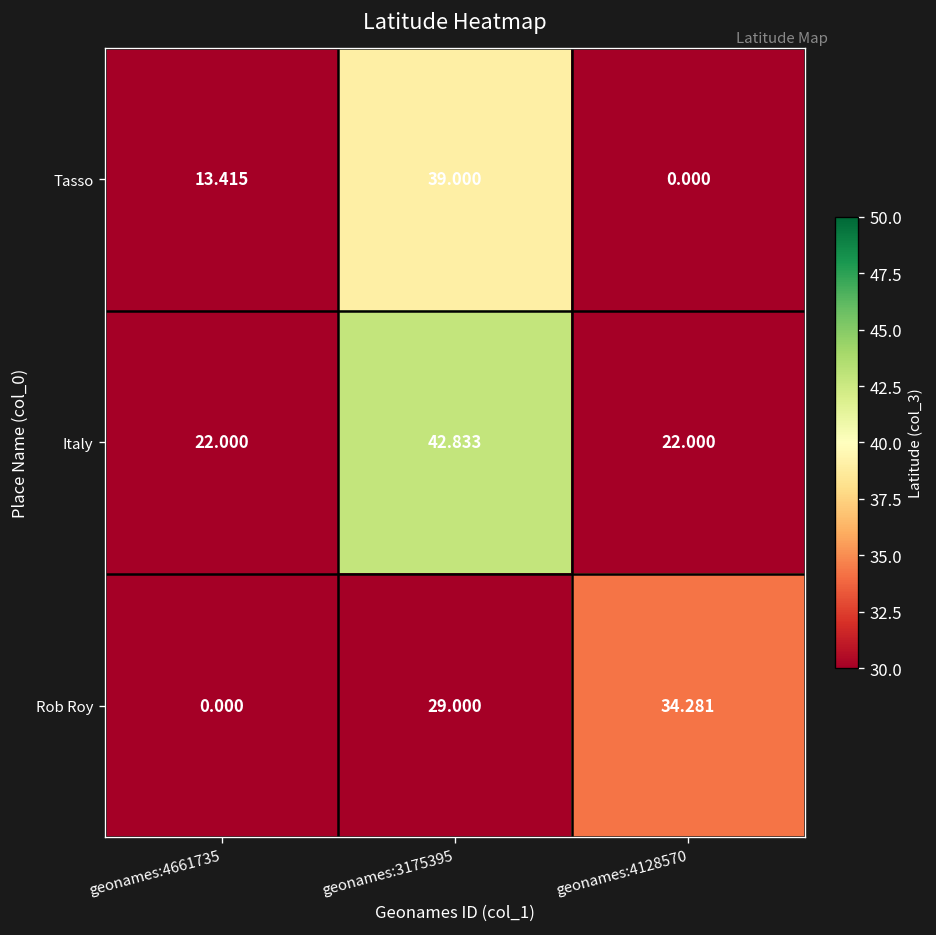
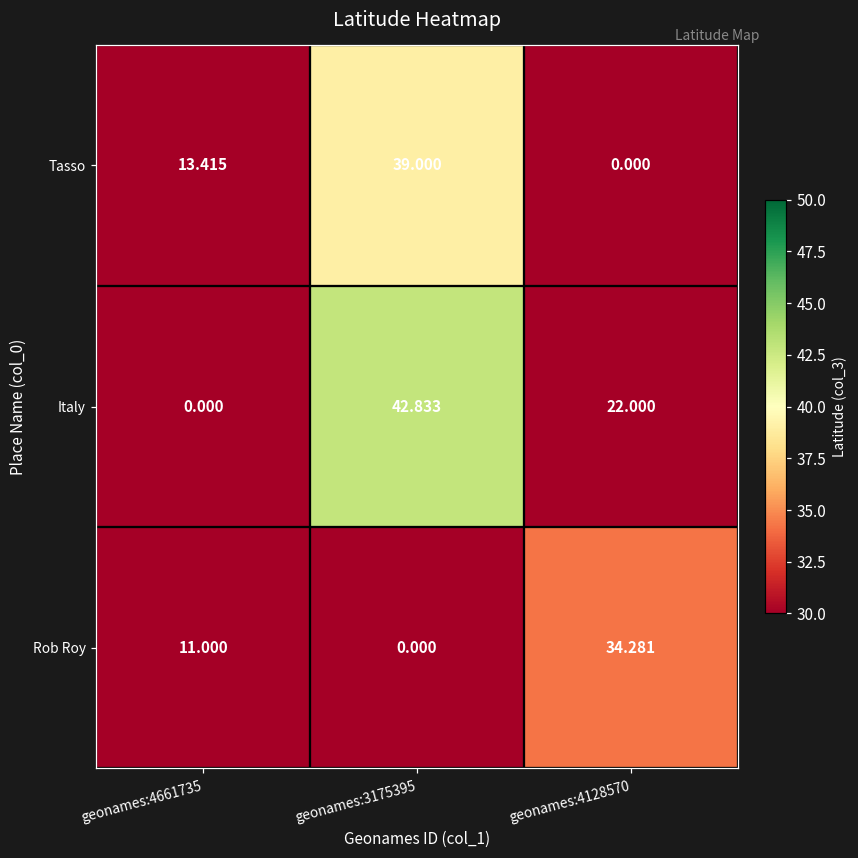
  {
    "Tasso": {
      "geonames:4661735": 13.415,
      "geonames:3175395": 39.000,
      "geonames:4128570": 0.000
    },
    "Italy": {
-     "geonames:4661735": 22.000,
+     "geonames:4661735": 0.000,
      "geonames:3175395": 42.833,
      "geonames:4128570": 22.000
    },
    "Rob Roy": {
-     "geonames:4661735": 0.000,
-     "geonames:3175395": 29.000,
+     "geonames:4661735": 11.000,
+     "geonames:3175395": 0.000,
      "geonames:4128570": 34.281
    }
  }
